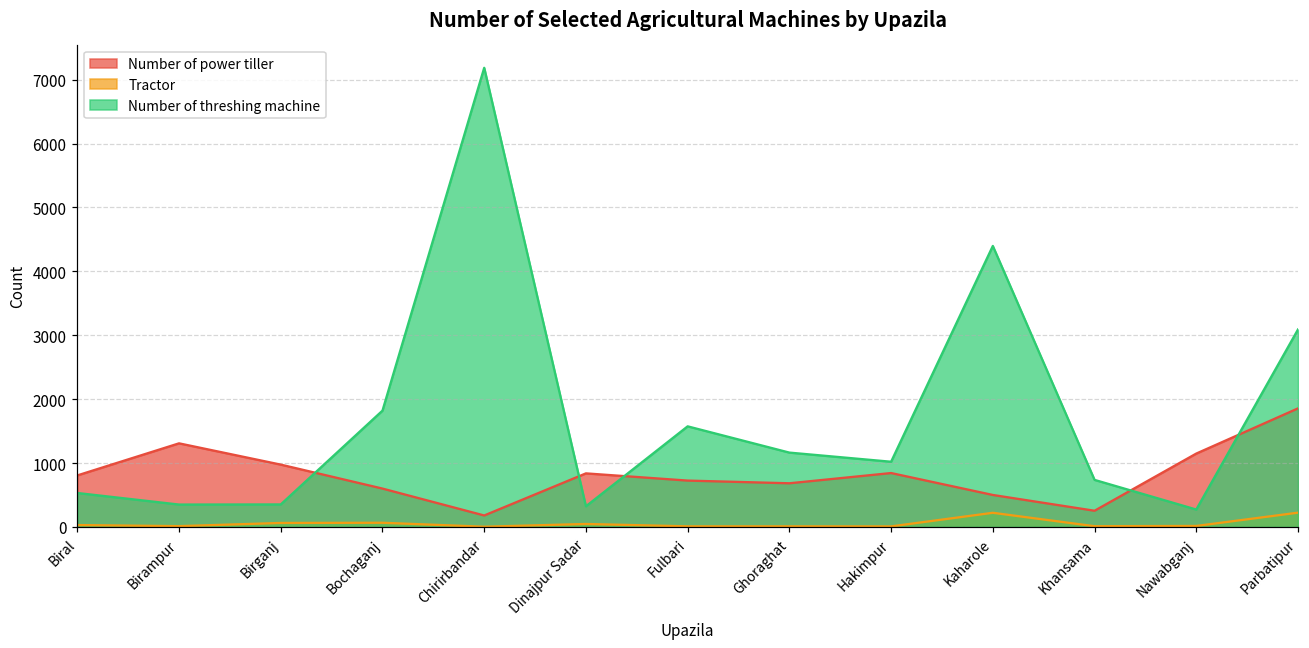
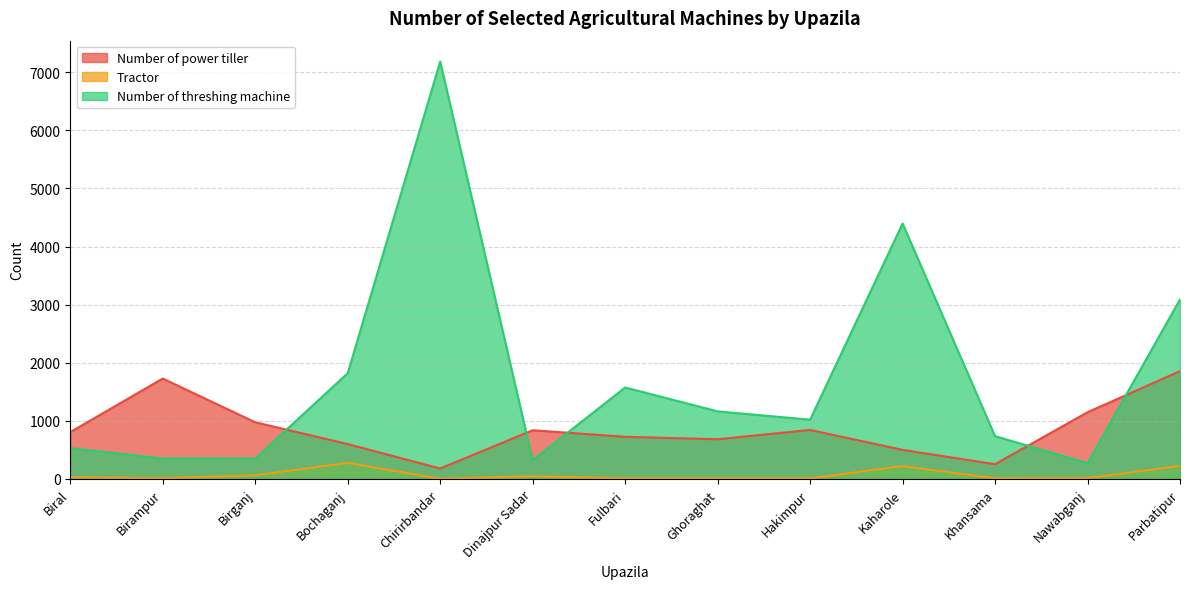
  {
    "Number of power tiller": {
      "Biral": 800,
-     "Birampur": 1300,
+     "Birampur": 1700,
      "Birganj": 1000,
      "Bochaganj": 600,
      "Chirirbandar": 200,
      "Dinajpur Sadar": 800,
      "Fulbari": 700,
      "Ghoraghat": 700,
      "Hakimpur": 800,
      "Kaharole": 500,
      "Khansama": 300,
      "Nawabganj": 1100,
      "Parbatipur": 1900
    },
    "Tractor": {
      "Biral": 0,
      "Birampur": 0,
      "Birganj": 100,
-     "Bochaganj": 100,
+     "Bochaganj": 300,
      "Chirirbandar": 0,
      "Dinajpur Sadar": 0,
      "Fulbari": 0,
      "Ghoraghat": 0,
      "Hakimpur": 0,
      "Kaharole": 200,
      "Khansama": 0,
      "Nawabganj": 0,
      "Parbatipur": 200
    },
    "Number of threshing machine": {
      "Biral": 500,
      "Birampur": 400,
      "Birganj": 400,
      "Bochaganj": 1800,
      "Chirirbandar": 7200,
      "Dinajpur Sadar": 300,
      "Fulbari": 1600,
      "Ghoraghat": 1200,
      "Hakimpur": 1000,
      "Kaharole": 4400,
      "Khansama": 700,
      "Nawabganj": 300,
      "Parbatipur": 3100
    }
  }
